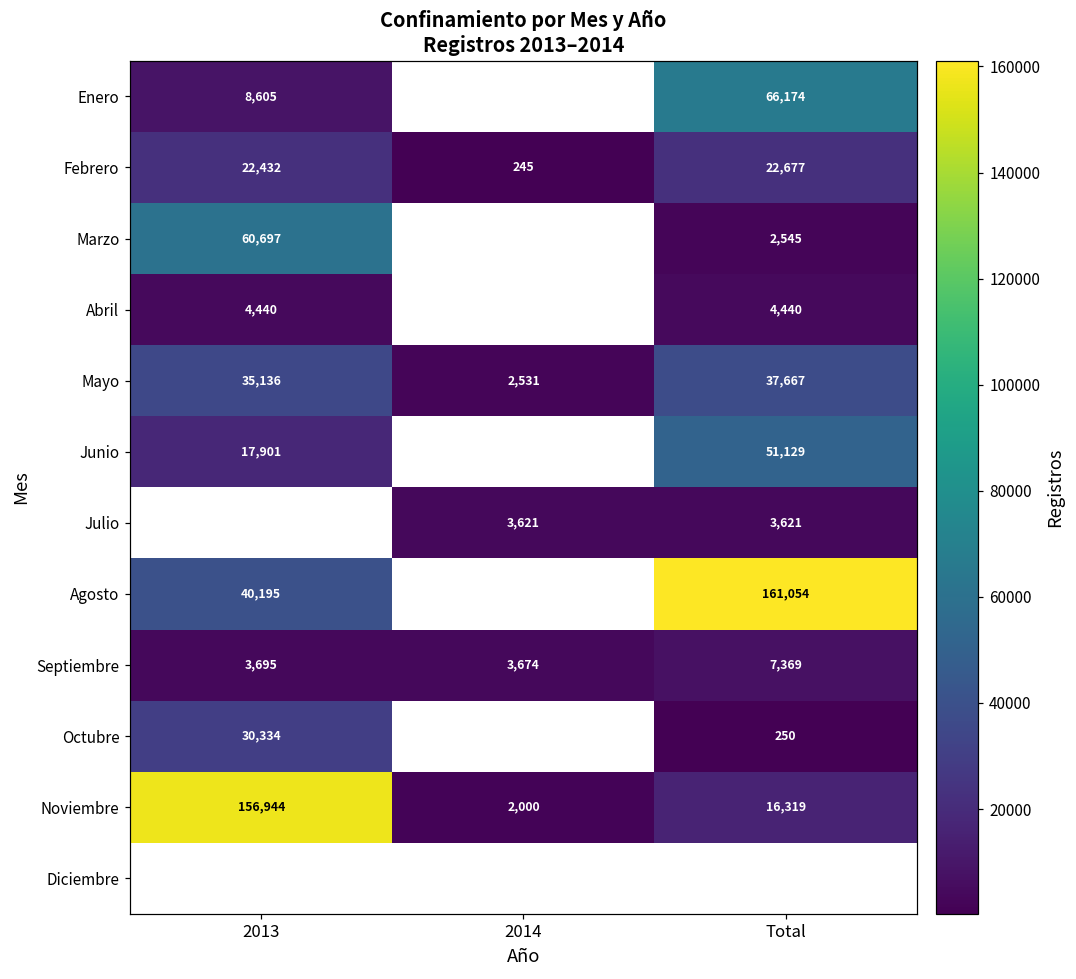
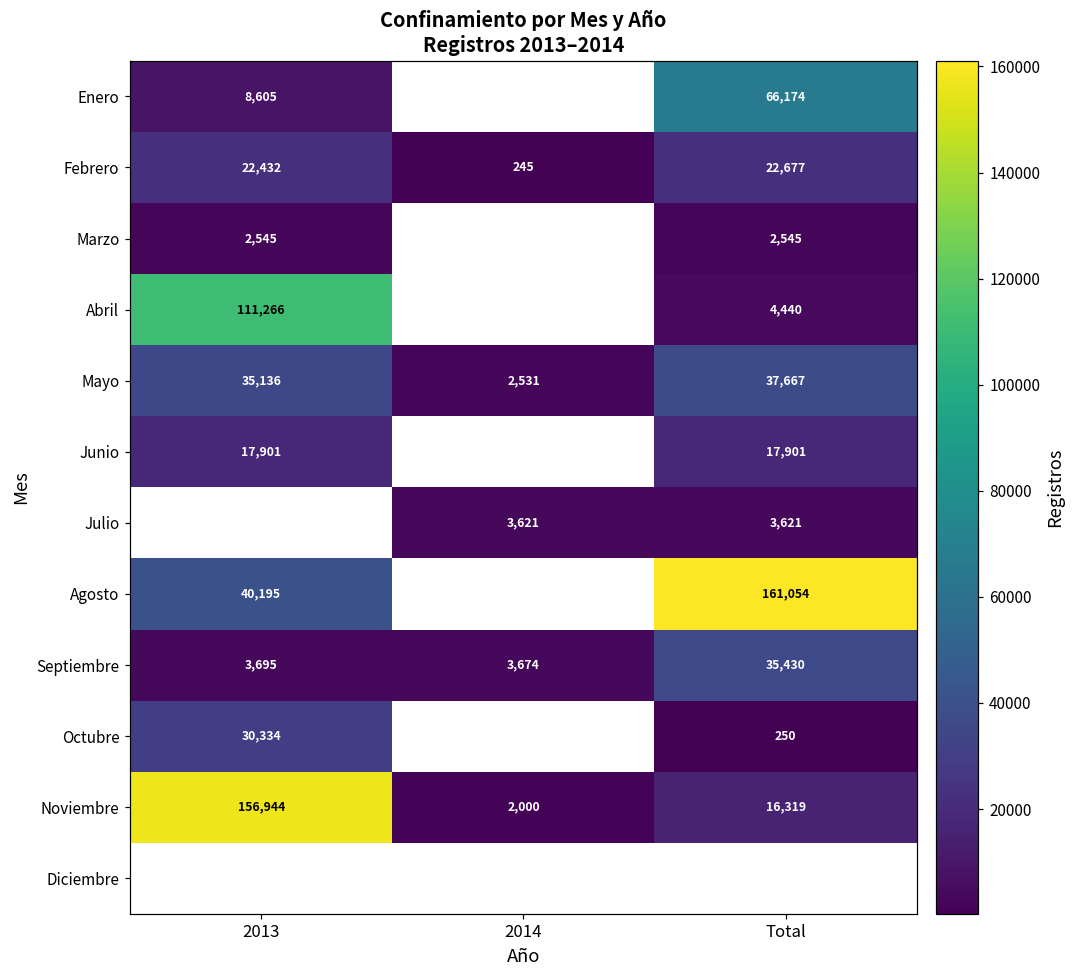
  {
    "Enero": {
      "2013": "8,605",
      "Total": "66,174"
    },
    "Febrero": {
      "2013": "22,432",
      "2014": "245",
      "Total": "22,677"
    },
    "Marzo": {
-     "2013": "60,697",
+     "2013": "2,545",
      "Total": "2,545"
    },
    "Abril": {
-     "2013": "4,440",
+     "2013": "111,266",
      "Total": "4,440"
    },
    "Mayo": {
      "2013": "35,136",
      "2014": "2,531",
      "Total": "37,667"
    },
    "Junio": {
      "2013": "17,901",
-     "Total": "51,129"
+     "Total": "17,901"
    },
    "Julio": {
      "2014": "3,621",
      "Total": "3,621"
    },
    "Agosto": {
      "2013": "40,195",
      "Total": "161,054"
    },
    "Septiembre": {
      "2013": "3,695",
      "2014": "3,674",
-     "Total": "7,369"
+     "Total": "35,430"
    },
    "Octubre": {
      "2013": "30,334",
      "Total": "250"
    },
    "Noviembre": {
      "2013": "156,944",
      "2014": "2,000",
      "Total": "16,319"
    }
  }
